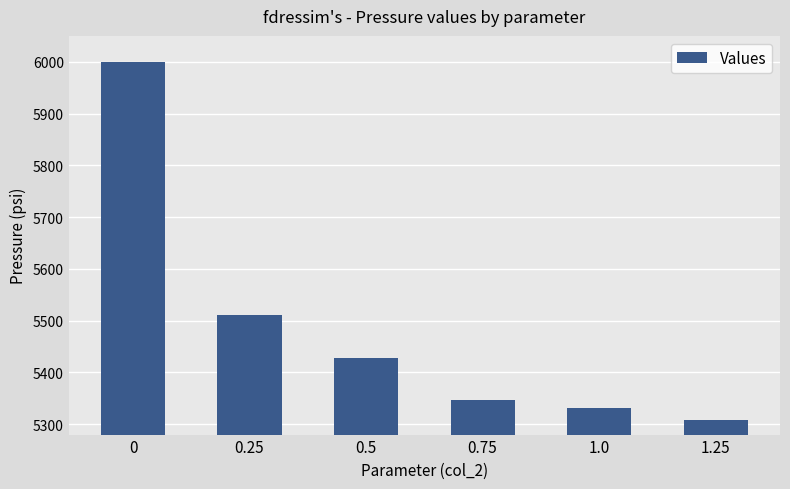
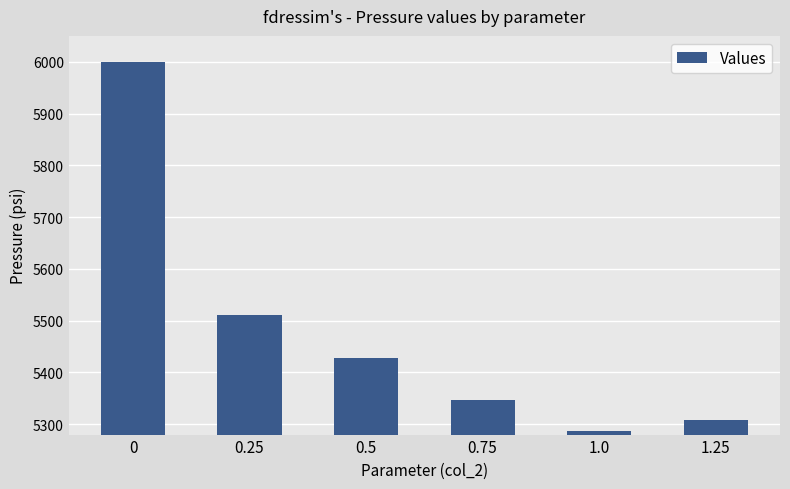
  {
    "0": 6000,
    "0.25": 5510,
    "0.5": 5430,
    "0.75": 5350,
-   "1.0": 5330,
+   "1.0": 5290,
    "1.25": 5310
  }
